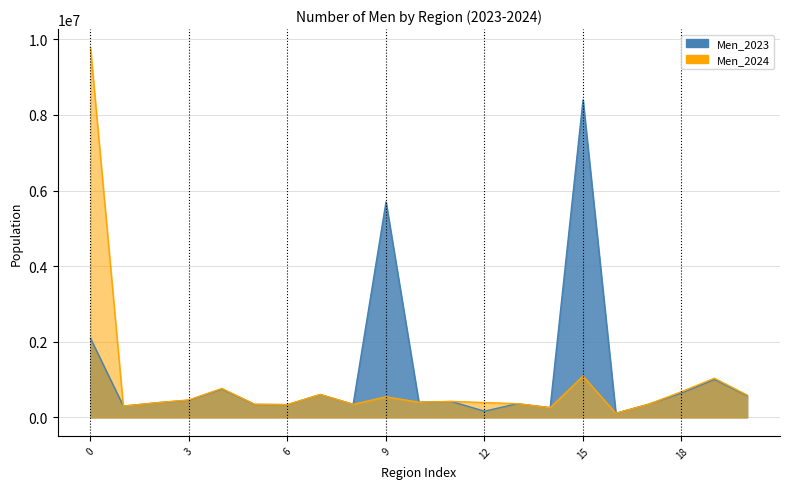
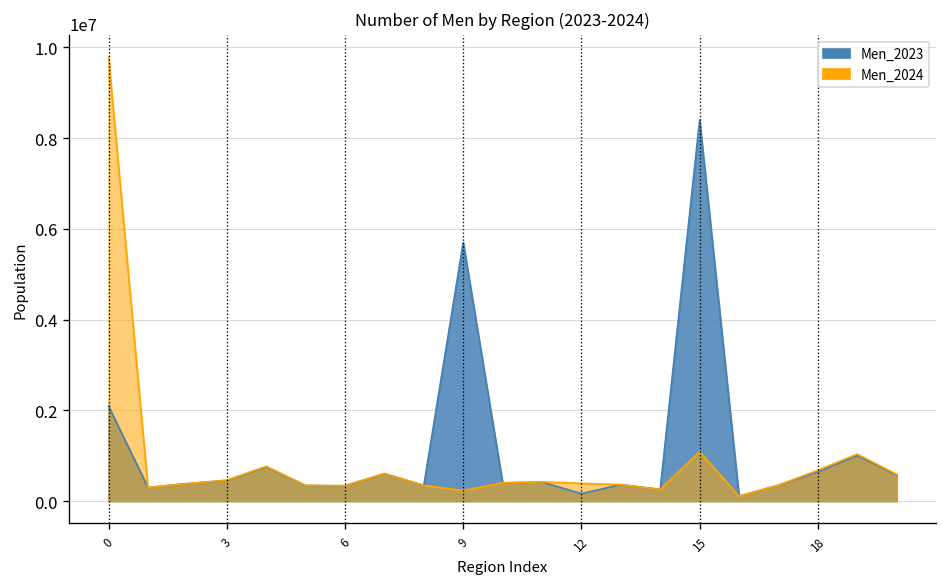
  {
    "Men_2023": {
      "0": 2100000,
      "9": 5700000,
      "12": 200000,
      "15": 8400000
    },
    "Men_2024": {
      "0": 9800000,
-     "9": 500000,
+     "9": 200000,
      "12": 400000,
      "15": 1100000
    }
  }
